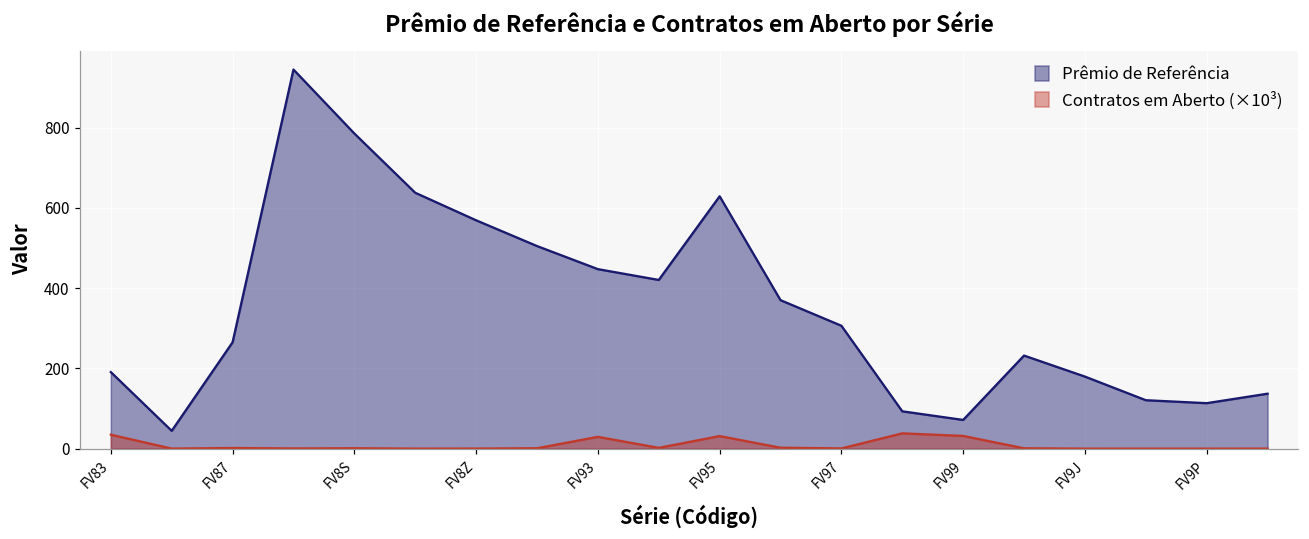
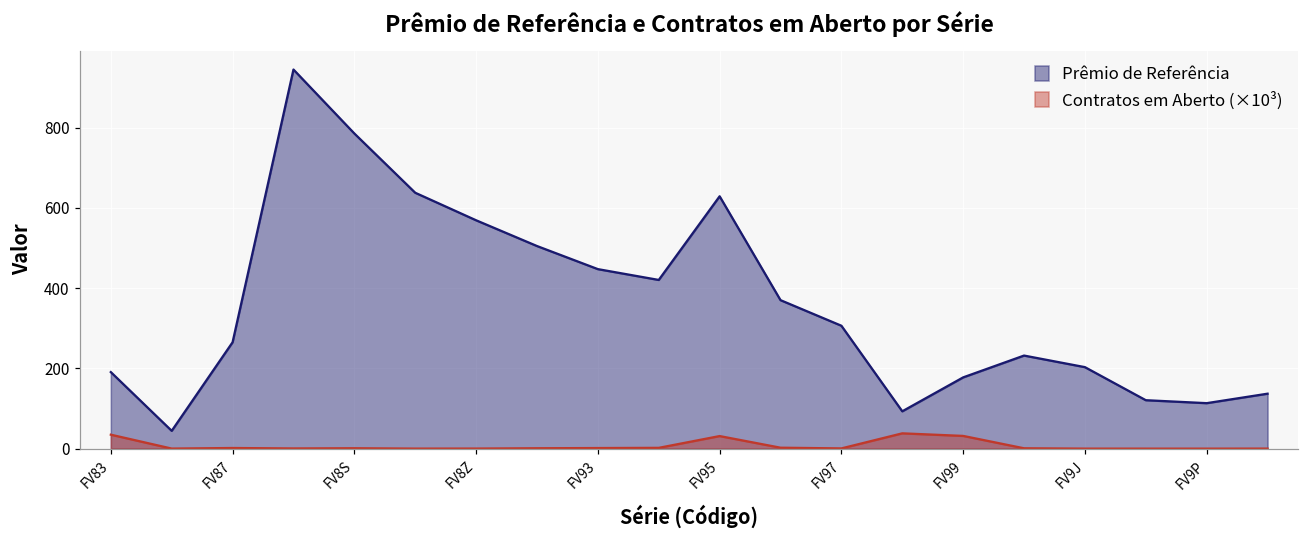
  {
    "Prêmio de Referência": {
      "FV83": 190,
      "FV87": 270,
      "FV8S": 790,
      "FV8Z": 570,
      "FV93": 450,
      "FV95": 630,
      "FV97": 310,
-     "FV99": 70,
-     "FV9J": 180,
+     "FV99": 180,
+     "FV9J": 200,
      "FV9P": 110
    },
    "Contratos em Aberto (×10³)": {
      "FV83": 30,
      "FV87": 0,
      "FV8S": 0,
      "FV8Z": 0,
-     "FV93": 30,
+     "FV93": 0,
      "FV95": 30,
      "FV97": 0,
      "FV99": 30,
      "FV9J": 0,
      "FV9P": 0
    }
  }
